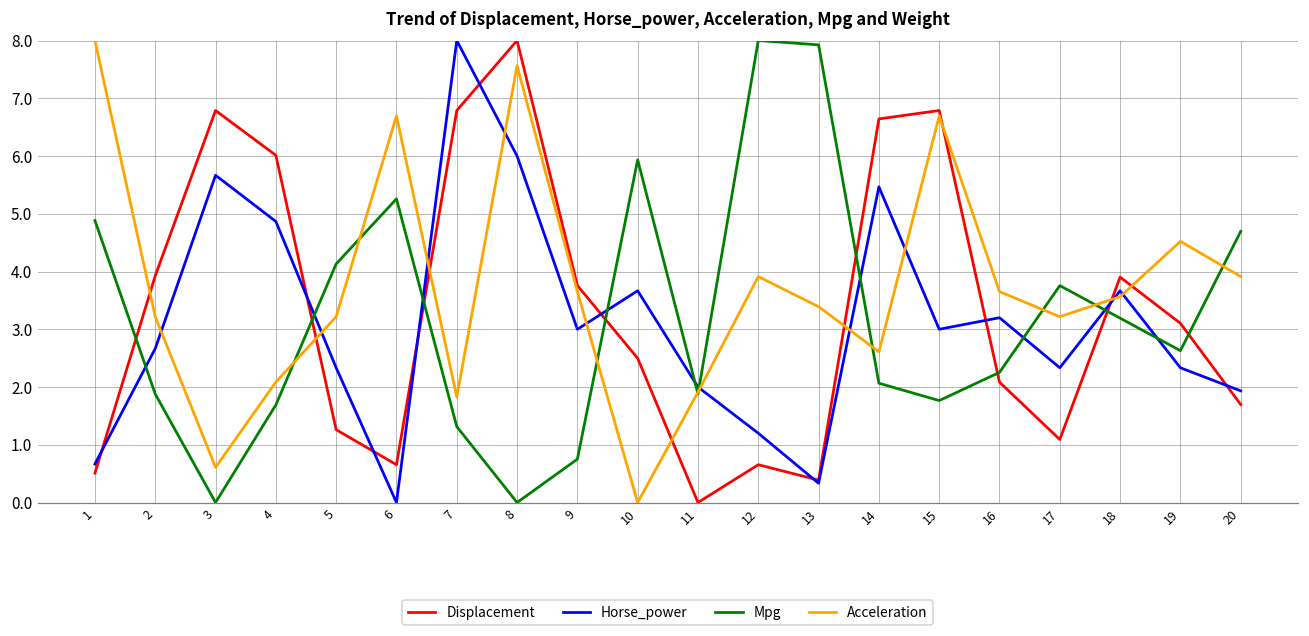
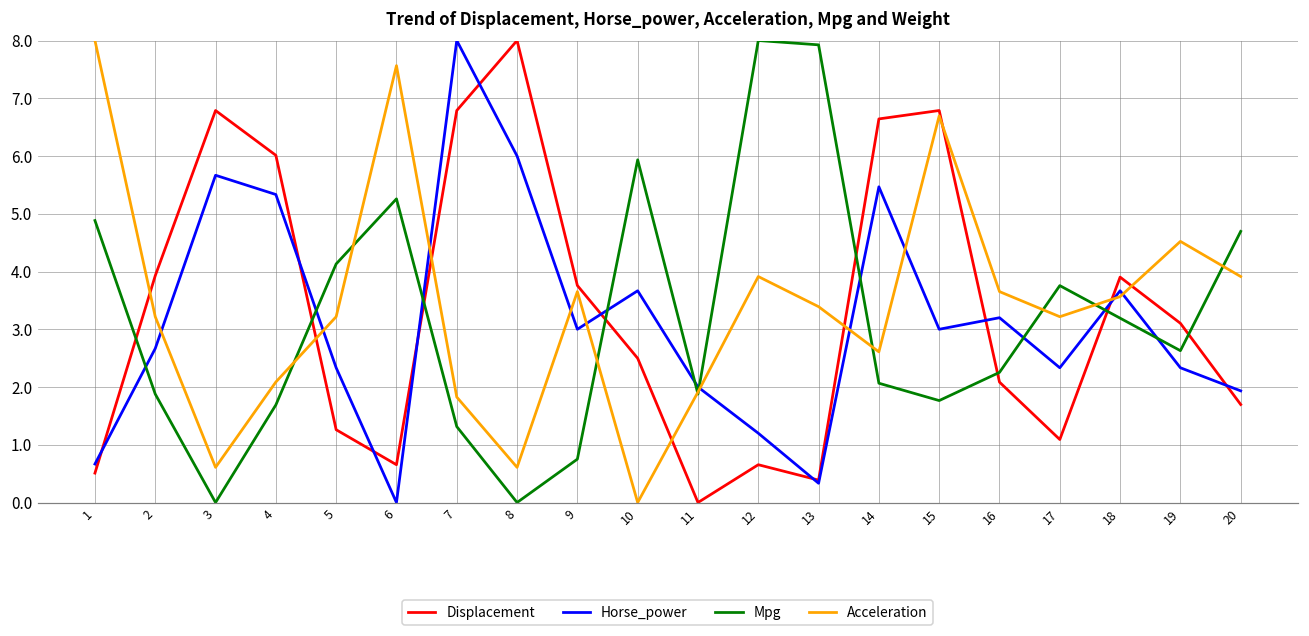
  {
    "Displacement": {
      "1": 0.5,
      "2": 3.9,
      "3": 6.8,
      "4": 6.0,
      "5": 1.3,
      "6": 0.7,
      "7": 6.8,
      "8": 8.0,
      "9": 3.8,
      "10": 2.5,
      "11": 0.0,
      "12": 0.7,
      "13": 0.4,
      "14": 6.6,
      "15": 6.8,
      "16": 2.1,
      "17": 1.1,
      "18": 3.9,
      "19": 3.1,
      "20": 1.7
    },
    "Horse_power": {
      "1": 0.7,
      "2": 2.7,
      "3": 5.7,
-     "4": 4.9,
+     "4": 5.3,
      "5": 2.3,
      "6": 0.0,
      "7": 8.0,
      "8": 6.0,
      "9": 3.0,
      "10": 3.7,
      "11": 2.0,
      "12": 1.2,
      "13": 0.3,
      "14": 5.5,
      "15": 3.0,
      "16": 3.2,
      "17": 2.3,
      "18": 3.7,
      "19": 2.3,
      "20": 1.9
    },
    "Mpg": {
      "1": 4.9,
      "2": 1.9,
      "3": 0.0,
      "4": 1.7,
      "5": 4.1,
      "6": 5.3,
      "7": 1.3,
      "8": 0.0,
      "9": 0.8,
      "10": 5.9,
      "12": 8.0,
      "13": 7.9,
      "14": 2.1,
      "15": 1.8,
      "16": 2.3,
      "17": 3.8,
      "18": 3.2,
      "19": 2.6,
      "20": 4.7
    },
    "Acceleration": {
      "1": 8.0,
      "2": 3.2,
      "3": 0.6,
      "4": 2.1,
      "5": 3.2,
-     "6": 6.7,
+     "6": 7.6,
      "7": 1.8,
-     "8": 7.6,
+     "8": 0.6,
      "9": 3.7,
      "10": 0.0,
      "12": 3.9,
      "13": 3.4,
      "14": 2.6,
      "15": 6.7,
      "16": 3.7,
      "17": 3.2,
      "18": 3.6,
      "19": 4.5,
      "20": 3.9
    }
  }
